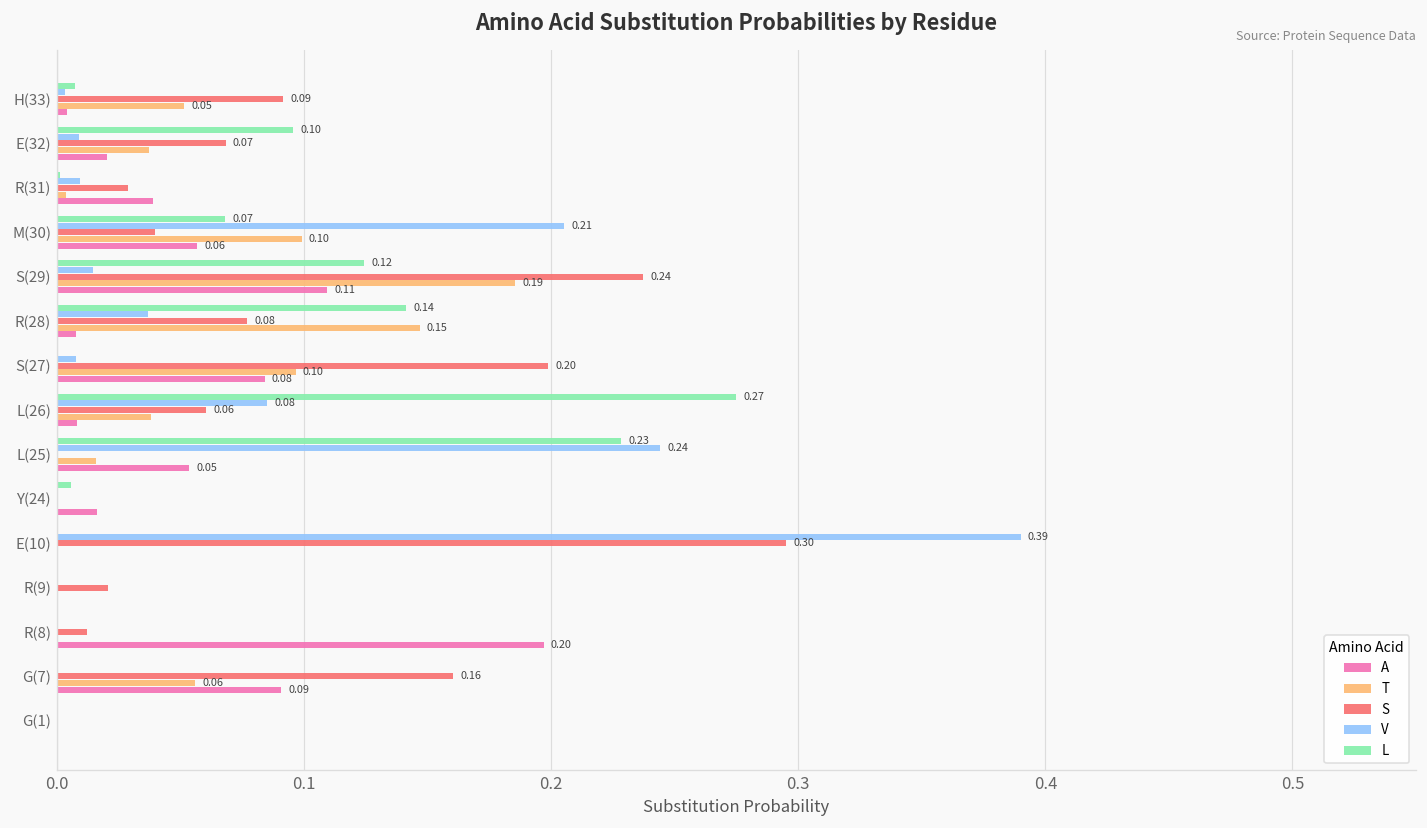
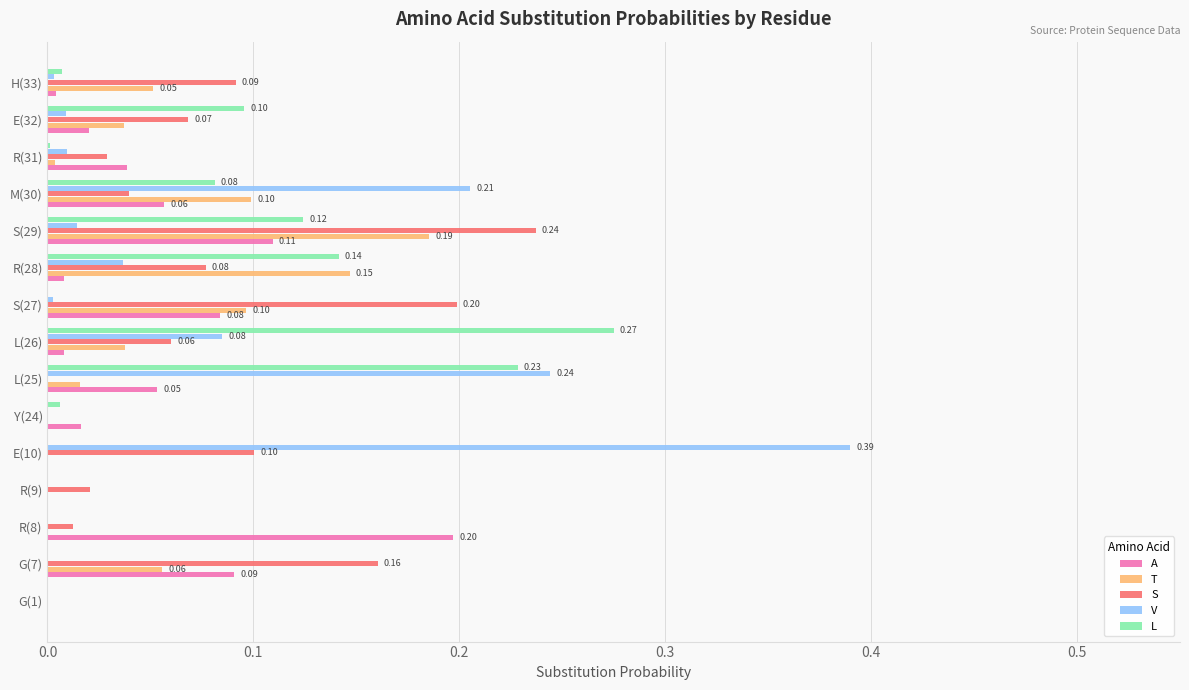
  {
    "A": {
      "M(30)": 0.06,
      "S(29)": 0.11,
      "S(27)": 0.08,
      "L(25)": 0.05,
      "R(8)": 0.20,
      "G(7)": 0.09
    },
    "T": {
      "H(33)": 0.05,
      "M(30)": 0.10,
      "S(29)": 0.19,
      "R(28)": 0.15,
      "S(27)": 0.10,
      "G(7)": 0.06
    },
    "S": {
      "H(33)": 0.09,
      "E(32)": 0.07,
      "S(29)": 0.24,
      "R(28)": 0.08,
      "S(27)": 0.20,
      "L(26)": 0.06,
-     "E(10)": 0.30,
+     "E(10)": 0.10,
      "G(7)": 0.16
    },
    "V": {
      "H(33)": 0.003,
      "E(32)": 0.009,
      "R(31)": 0.009,
      "S(29)": 0.015,
      "R(28)": 0.037,
-     "S(27)": 0.008,
+     "S(27)": 0.003,
      "Y(24)": 0.000,
      "R(9)": 0.000,
      "R(8)": 0.000,
      "G(7)": 0.000,
      "G(1)": 0.000
    },
    "L": {
      "E(32)": 0.10,
-     "M(30)": 0.07,
+     "M(30)": 0.08,
      "S(29)": 0.12,
      "R(28)": 0.14,
      "L(26)": 0.27,
      "L(25)": 0.23
    }
  }
